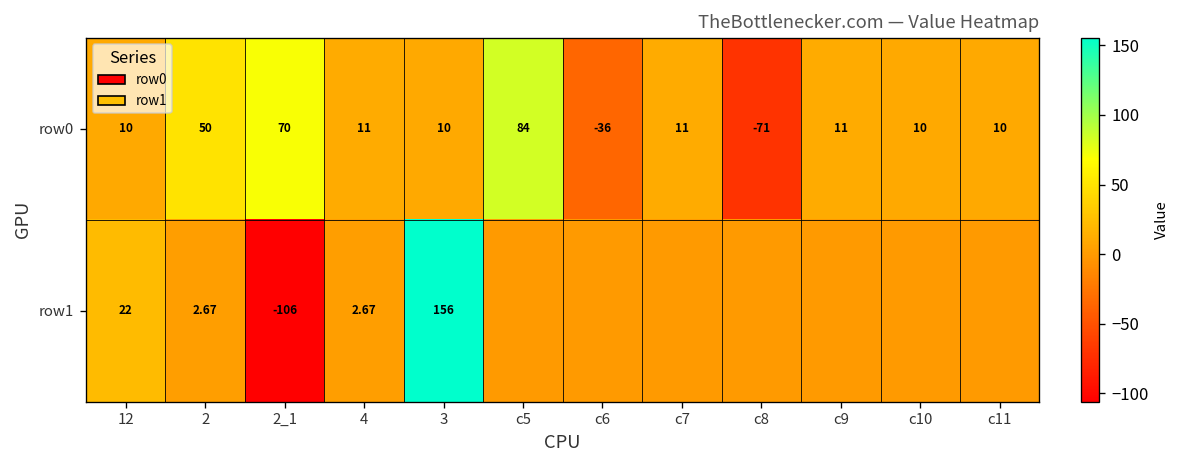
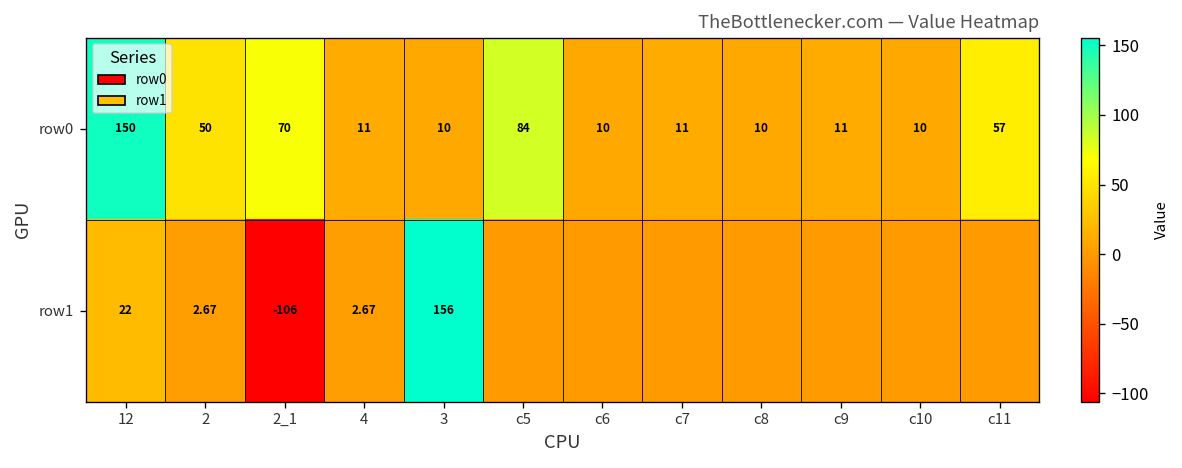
  {
    "row0": {
-     "12": 10,
+     "12": 150,
      "2": 50,
      "2_1": 70,
      "4": 11,
      "3": 10,
      "c5": 84,
-     "c6": -36,
+     "c6": 10,
      "c7": 11,
-     "c8": -71,
+     "c8": 10,
      "c9": 11,
      "c10": 10,
-     "c11": 10
+     "c11": 57
    },
    "row1": {
      "12": 22,
      "2": 2.67,
      "2_1": -106,
      "4": 2.67,
      "3": 156
    }
  }
